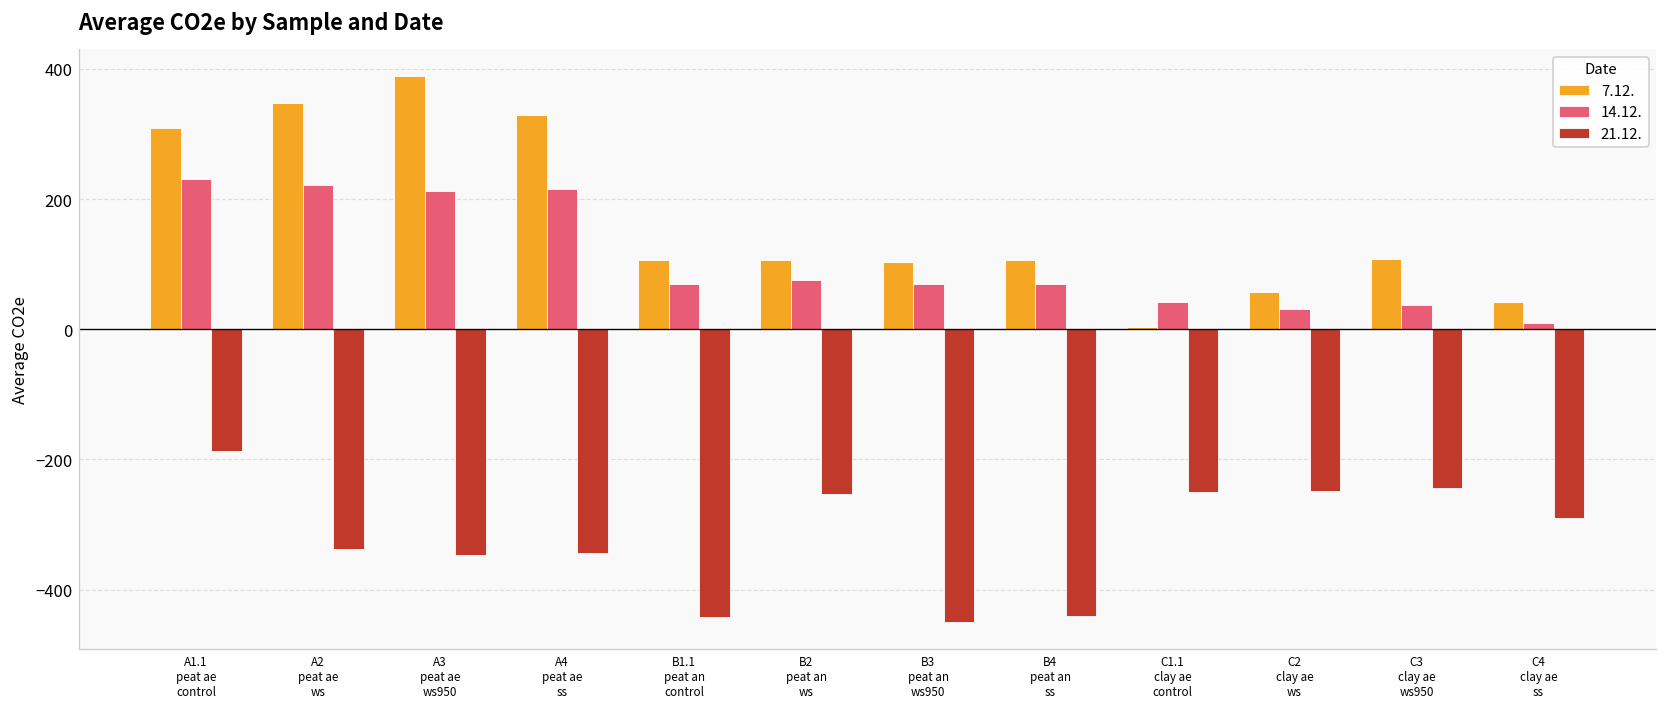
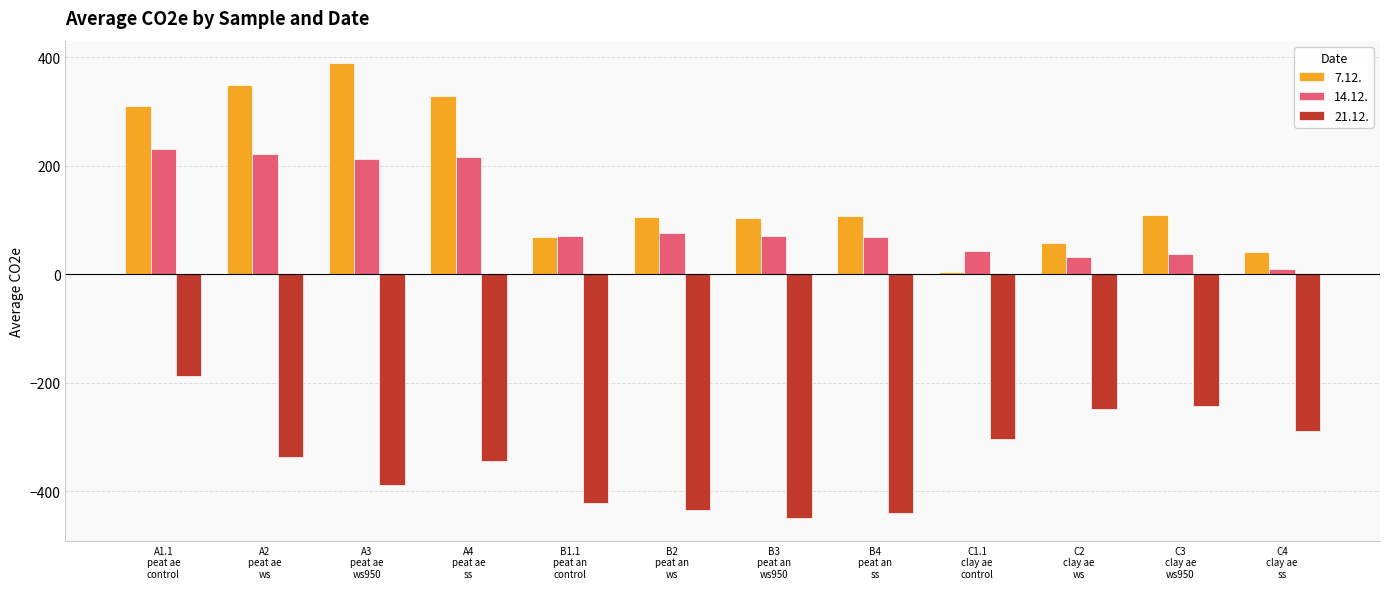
  {
    "7.12.": {
      "A1.1 peat ae control": 310,
      "A2 peat ae ws": 350,
      "A3 peat ae ws950": 390,
      "A4 peat ae ss": 330,
-     "B1.1 peat an control": 110,
+     "B1.1 peat an control": 70,
      "B2 peat an ws": 110,
      "B3 peat an ws950": 100,
      "B4 peat an ss": 110,
      "C2 clay ae ws": 60,
      "C3 clay ae ws950": 110,
      "C4 clay ae ss": 40
    },
    "14.12.": {
      "A1.1 peat ae control": 230,
      "A2 peat ae ws": 220,
      "A3 peat ae ws950": 210,
      "A4 peat ae ss": 220,
      "B1.1 peat an control": 70,
      "B2 peat an ws": 80,
      "B3 peat an ws950": 70,
      "B4 peat an ss": 70,
      "C1.1 clay ae control": 40,
      "C2 clay ae ws": 30,
      "C3 clay ae ws950": 40,
      "C4 clay ae ss": 10
    },
    "21.12.": {
      "A1.1 peat ae control": -190,
      "A2 peat ae ws": -340,
-     "A3 peat ae ws950": -350,
+     "A3 peat ae ws950": -390,
      "A4 peat ae ss": -340,
-     "B1.1 peat an control": -440,
-     "B2 peat an ws": -250,
+     "B1.1 peat an control": -420,
+     "B2 peat an ws": -430,
      "B3 peat an ws950": -450,
      "B4 peat an ss": -440,
-     "C1.1 clay ae control": -250,
+     "C1.1 clay ae control": -300,
      "C2 clay ae ws": -250,
      "C3 clay ae ws950": -240,
      "C4 clay ae ss": -290
    }
  }
